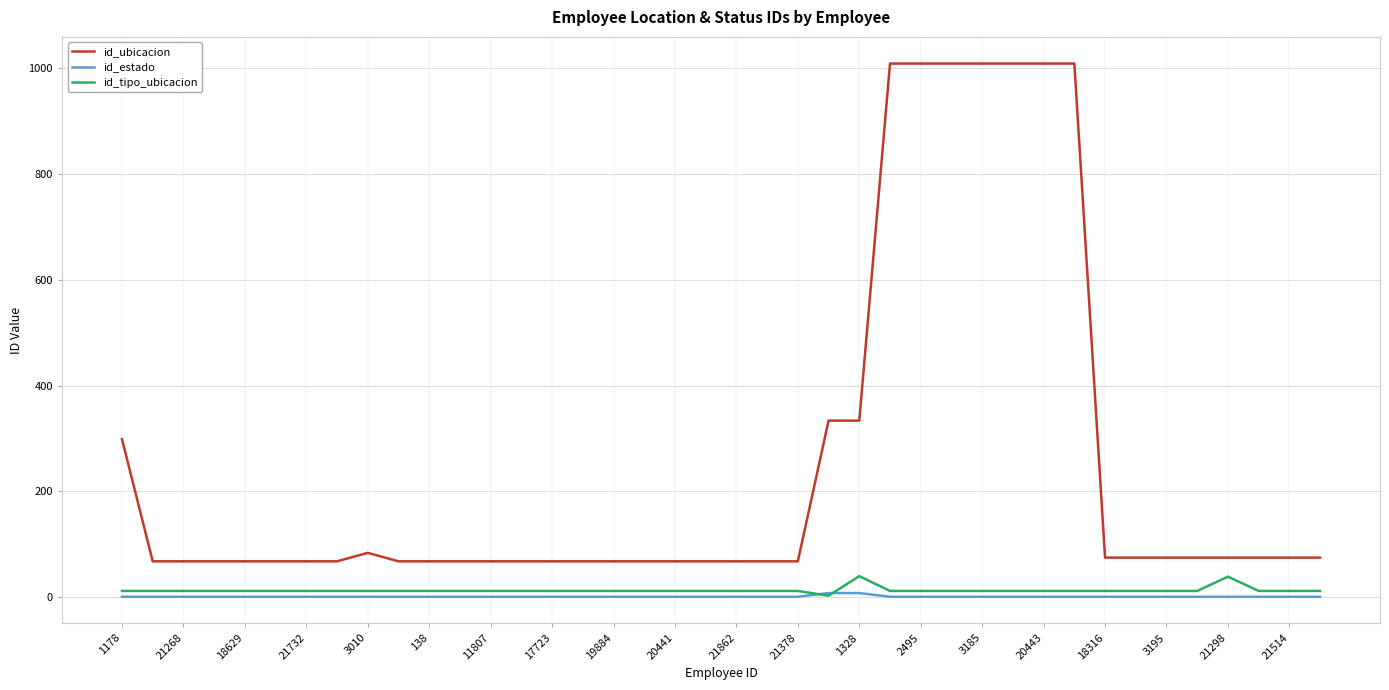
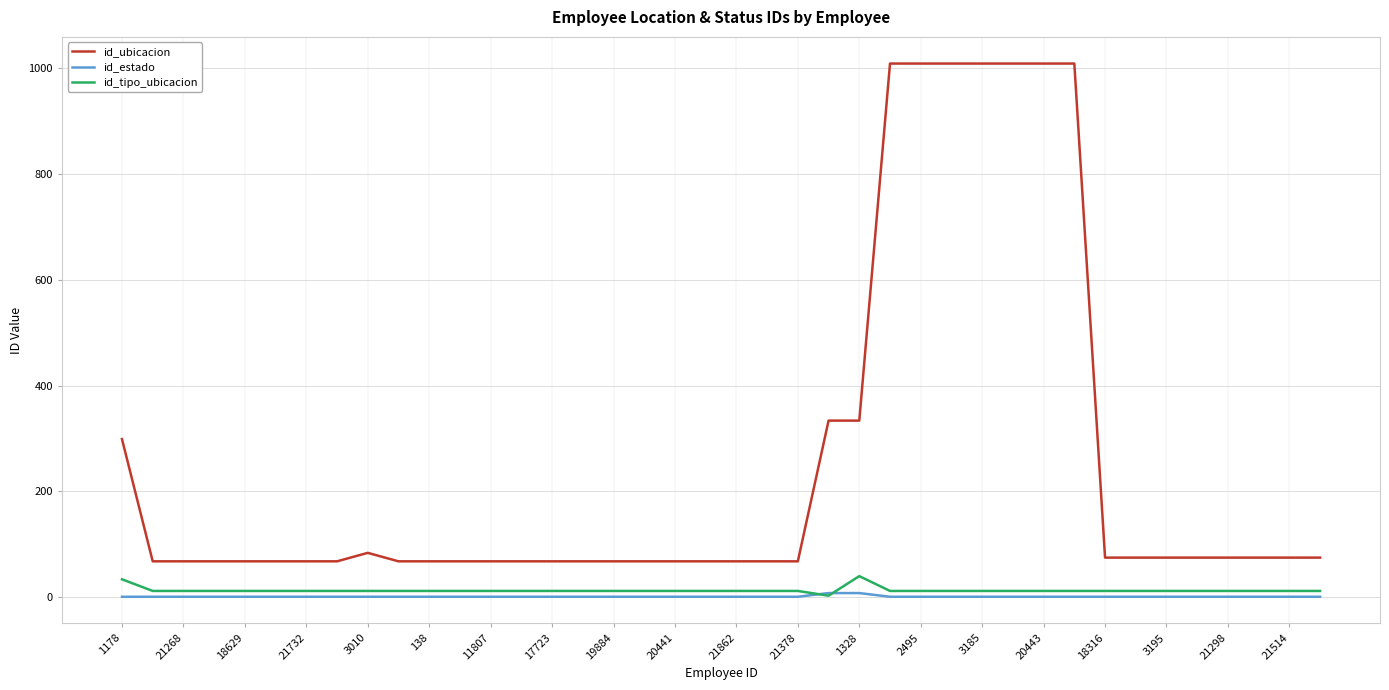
  {
    "id_ubicacion": {
      "1178": 300,
      "21268": 70,
      "18629": 70,
      "21732": 70,
      "3010": 80,
      "138": 70,
      "11807": 70,
      "17723": 70,
      "19884": 70,
      "20441": 70,
      "21862": 70,
      "21378": 70,
      "1328": 330,
      "2495": 1010,
      "3185": 1010,
      "20443": 1010,
      "18316": 80,
      "3195": 80,
      "21298": 80,
      "21514": 80
    },
    "id_estado": {
      "1178": 0,
      "21268": 0,
      "18629": 0,
      "21732": 0,
      "3010": 0,
      "138": 0,
      "11807": 0,
      "17723": 0,
      "19884": 0,
      "20441": 0,
      "21862": 0,
      "21378": 0,
      "1328": 10,
      "2495": 0,
      "3185": 0,
      "20443": 0,
      "18316": 0,
      "3195": 0,
      "21298": 0,
      "21514": 0
    },
    "id_tipo_ubicacion": {
-     "1178": 10,
+     "1178": 30,
      "21268": 10,
      "18629": 10,
      "21732": 10,
      "3010": 10,
      "138": 10,
      "11807": 10,
      "17723": 10,
      "19884": 10,
      "20441": 10,
      "21862": 10,
      "21378": 10,
      "1328": 40,
      "2495": 10,
      "3185": 10,
      "20443": 10,
      "18316": 10,
      "3195": 10,
-     "21298": 40,
+     "21298": 10,
      "21514": 10
    }
  }
